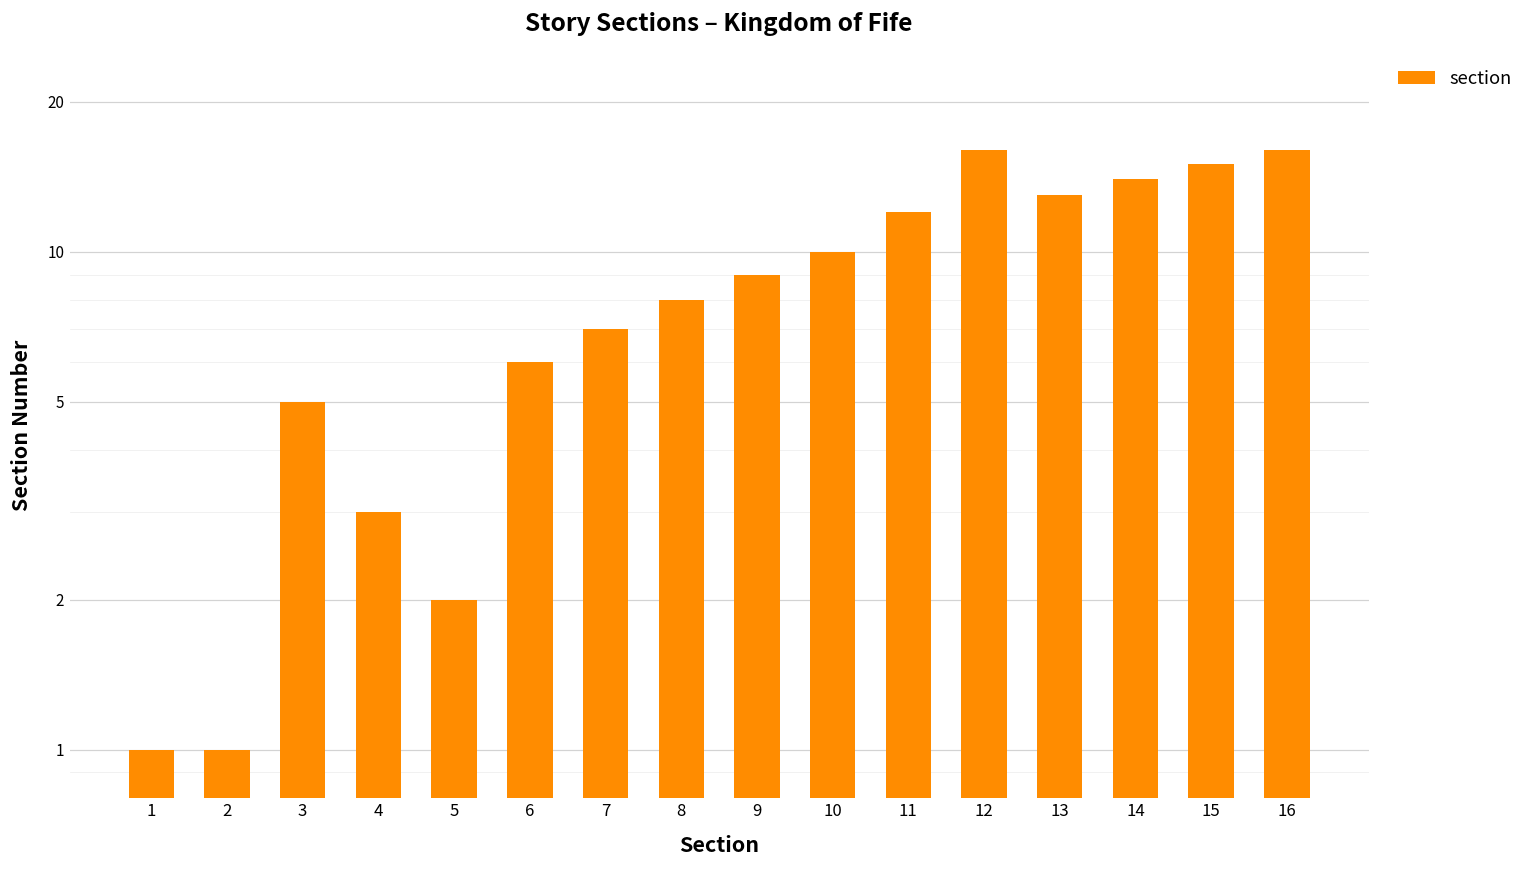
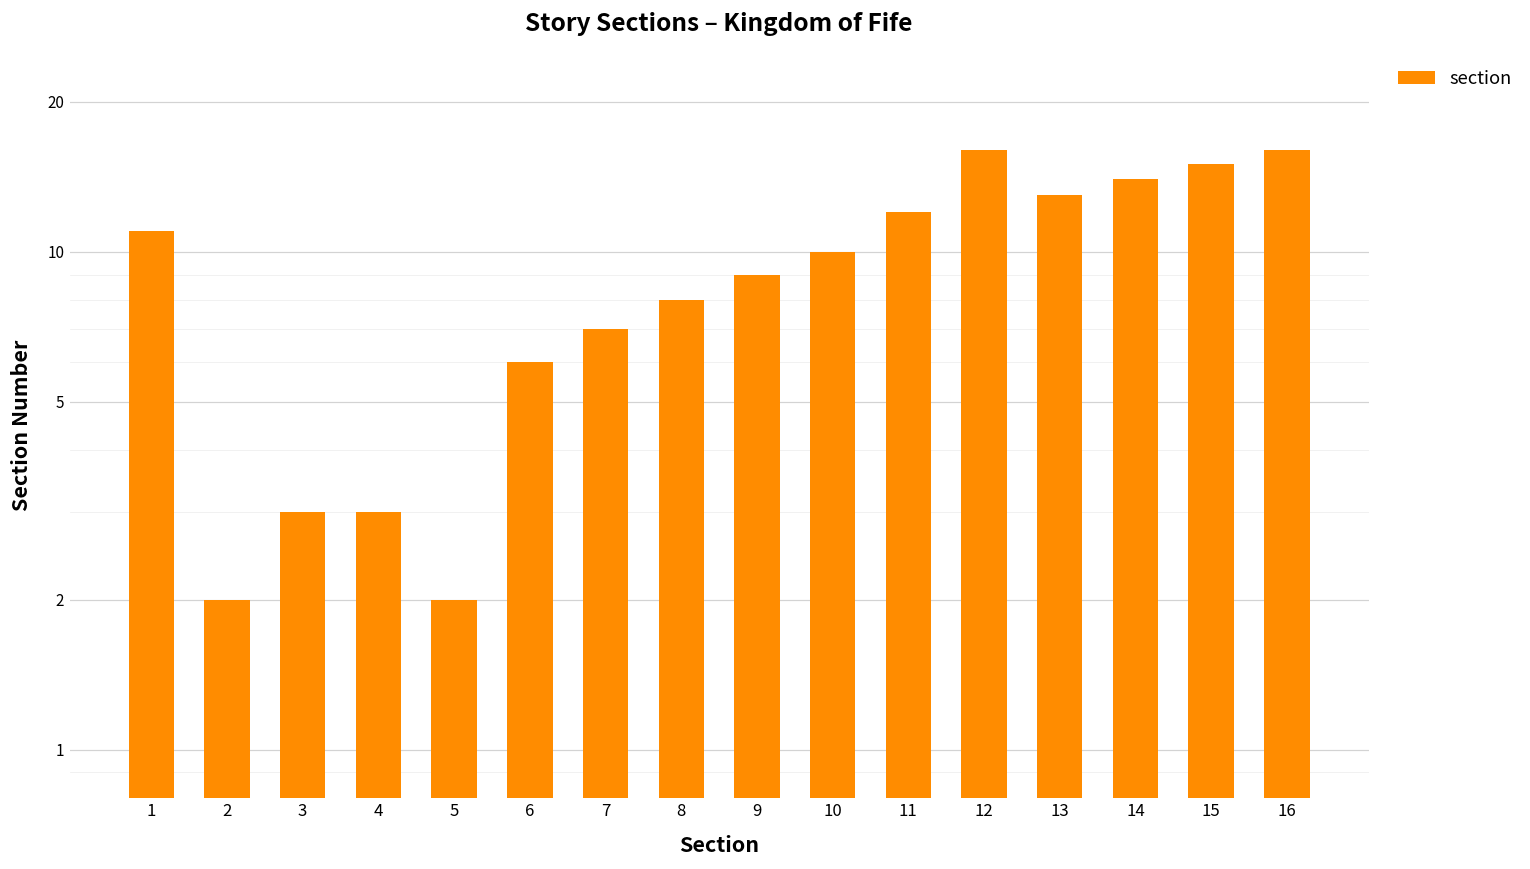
  {
-   "1": 1,
-   "2": 1,
-   "3": 5,
+   "1": 11,
+   "2": 2,
+   "3": 3,
    "4": 3,
    "5": 2,
    "6": 6,
    "7": 7,
    "8": 8,
    "9": 9,
    "10": 10,
    "11": 12,
    "12": 16,
    "13": 13,
    "14": 14,
    "15": 15,
    "16": 16
  }
